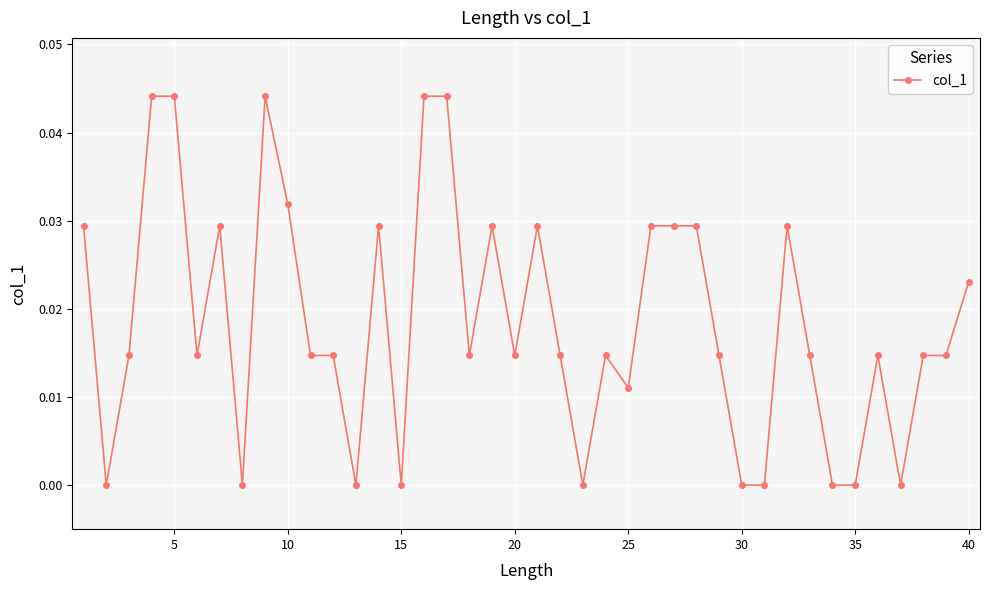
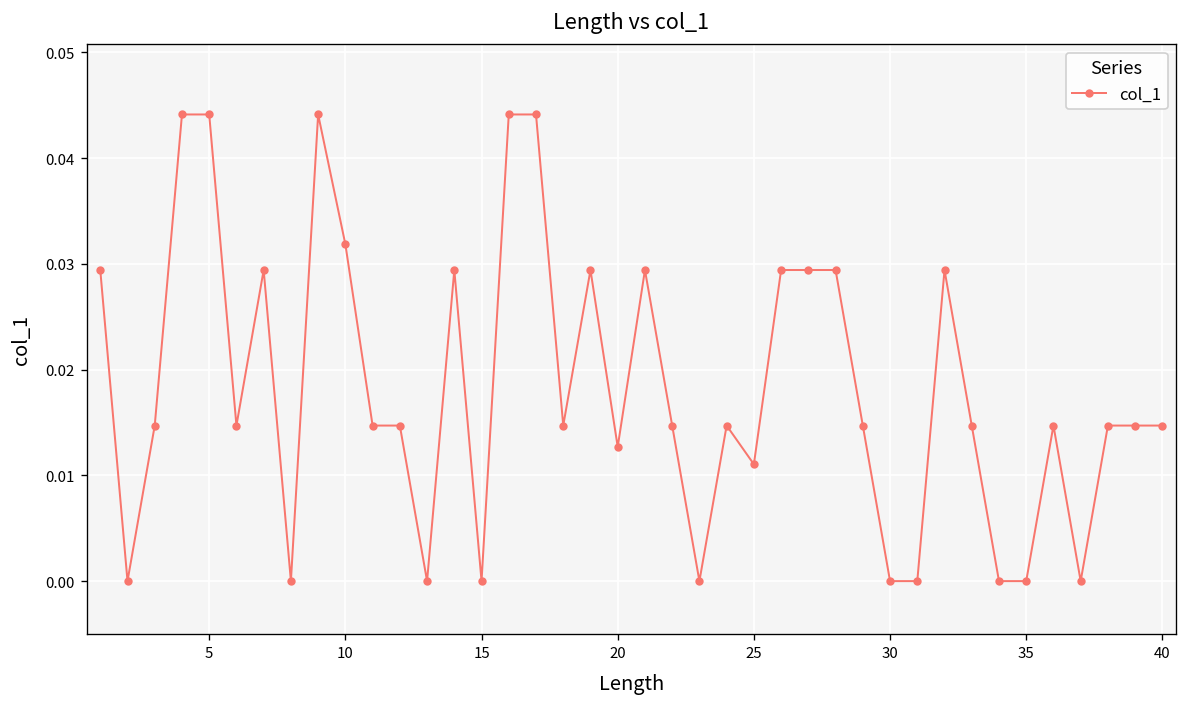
  {
    "5": 0.044,
    "10": 0.032,
    "15": 0.000,
-   "20": 0.015,
+   "20": 0.013,
    "25": 0.011,
    "30": 0.000,
    "35": 0.000,
-   "40": 0.023
+   "40": 0.015
  }
